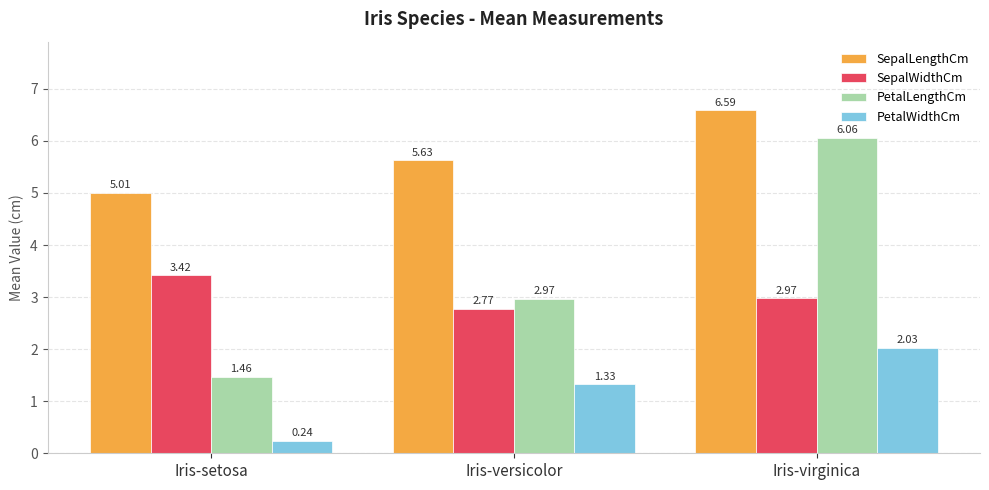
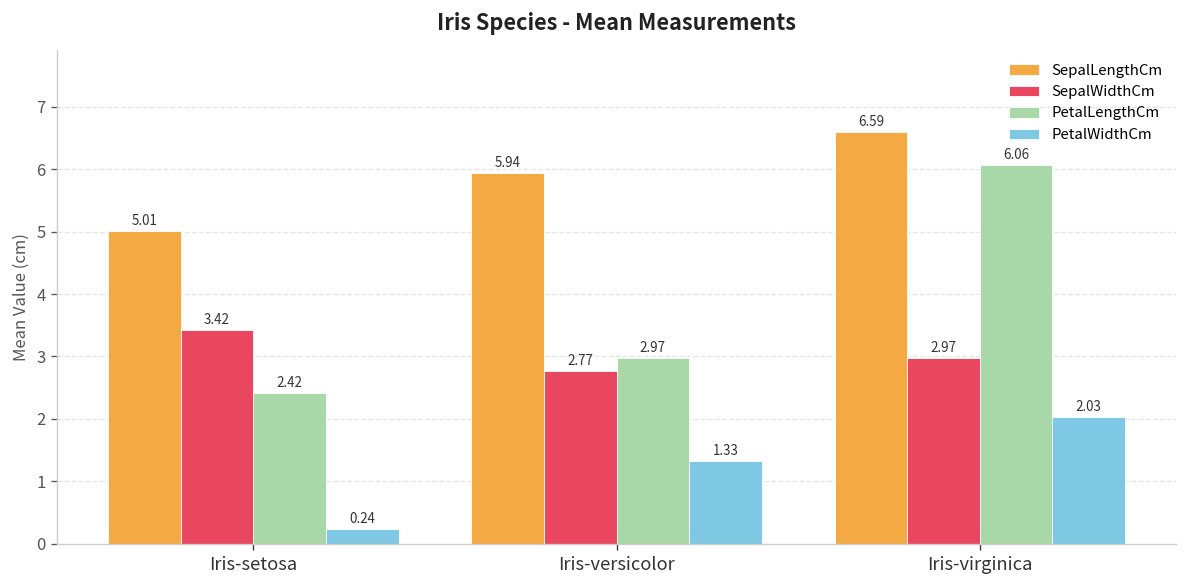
  {
    "SepalLengthCm": {
      "Iris-setosa": 5.01,
-     "Iris-versicolor": 5.63,
+     "Iris-versicolor": 5.94,
      "Iris-virginica": 6.59
    },
    "SepalWidthCm": {
      "Iris-setosa": 3.42,
      "Iris-versicolor": 2.77,
      "Iris-virginica": 2.97
    },
    "PetalLengthCm": {
-     "Iris-setosa": 1.46,
+     "Iris-setosa": 2.42,
      "Iris-versicolor": 2.97,
      "Iris-virginica": 6.06
    },
    "PetalWidthCm": {
      "Iris-setosa": 0.24,
      "Iris-versicolor": 1.33,
      "Iris-virginica": 2.03
    }
  }
